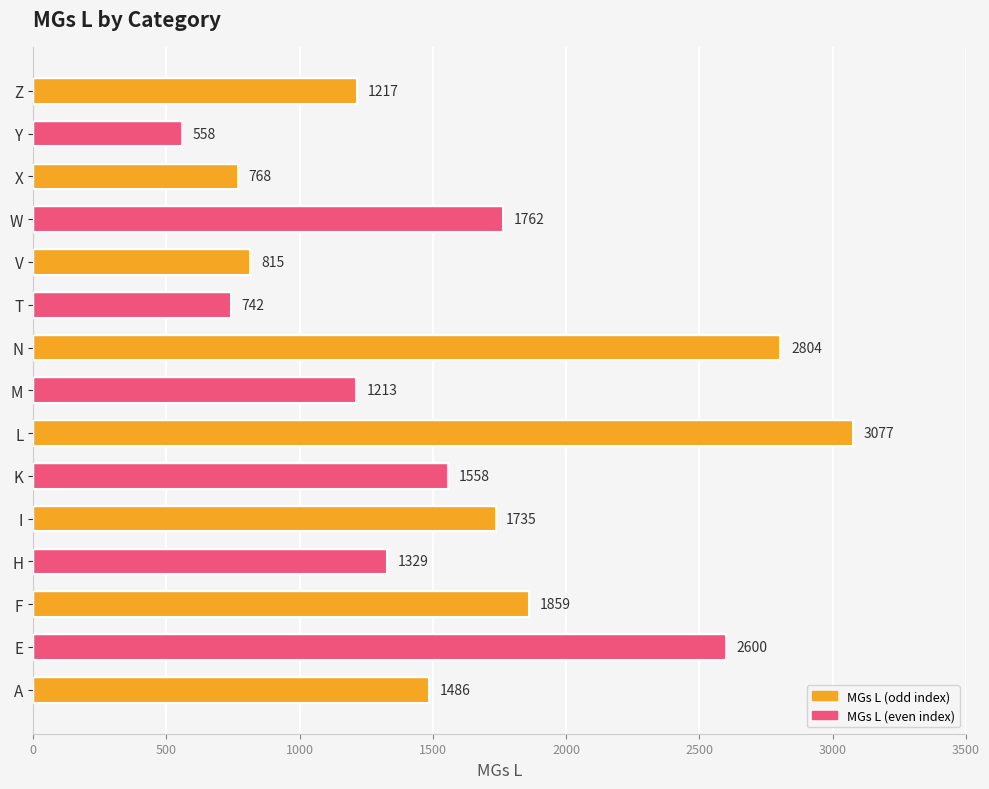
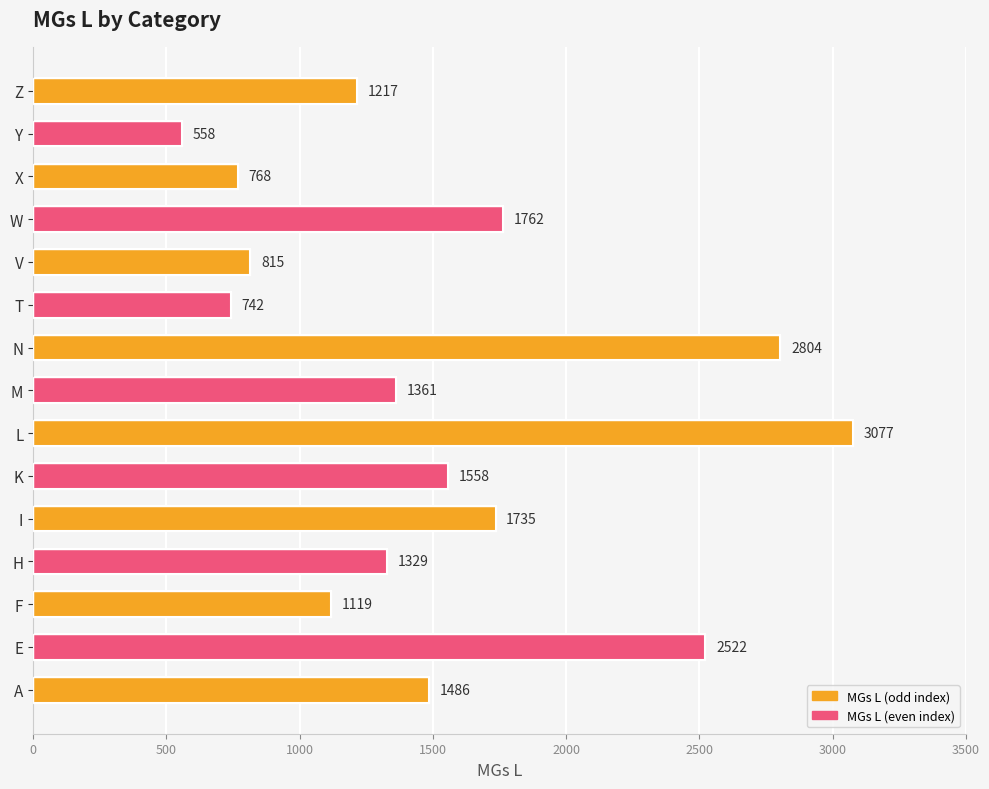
  {
    "Z": 1217,
    "Y": 558,
    "X": 768,
    "W": 1762,
    "V": 815,
    "T": 742,
    "N": 2804,
-   "M": 1213,
+   "M": 1361,
    "L": 3077,
    "K": 1558,
    "I": 1735,
    "H": 1329,
-   "F": 1859,
-   "E": 2600,
+   "F": 1119,
+   "E": 2522,
    "A": 1486
  }
